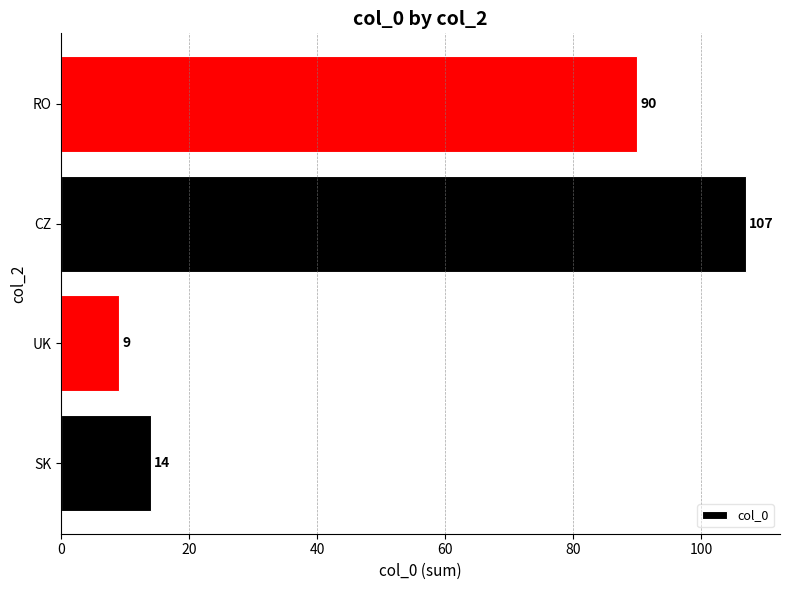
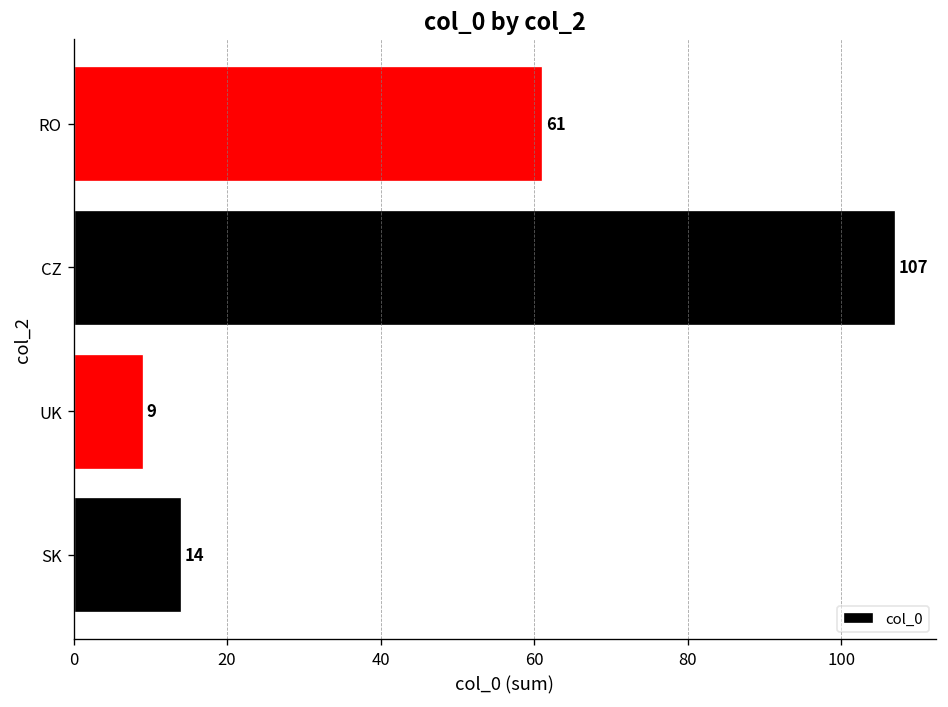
  {
-   "RO": 90,
+   "RO": 61,
    "CZ": 107,
    "UK": 9,
    "SK": 14
  }
